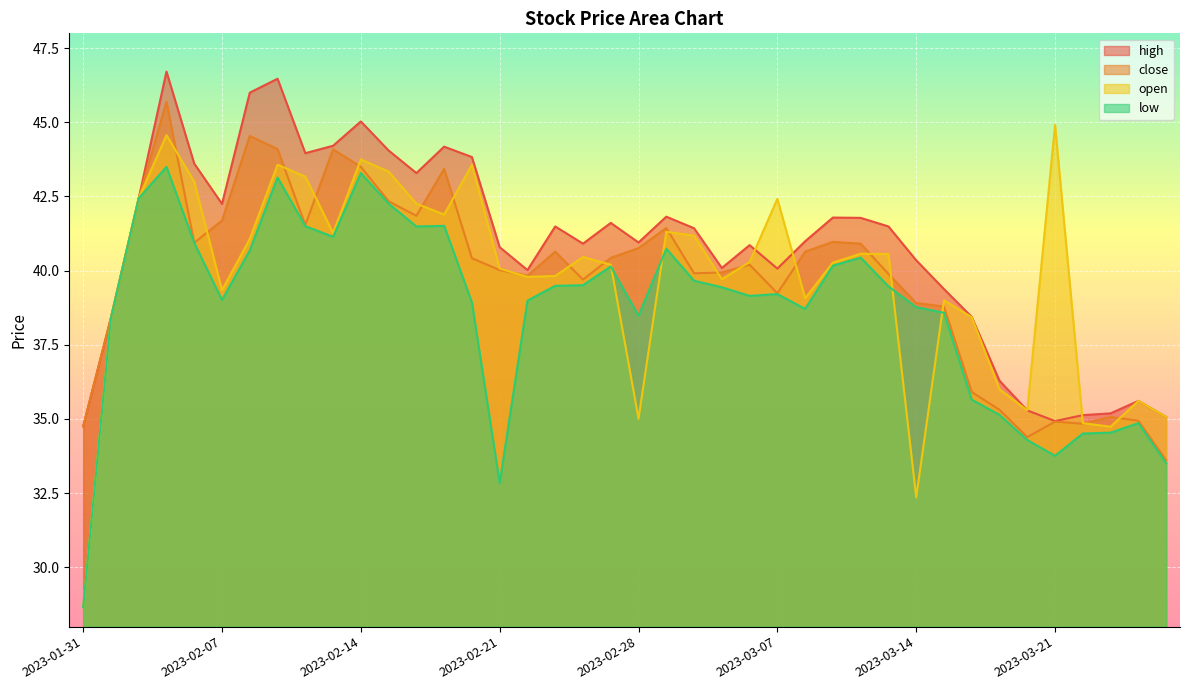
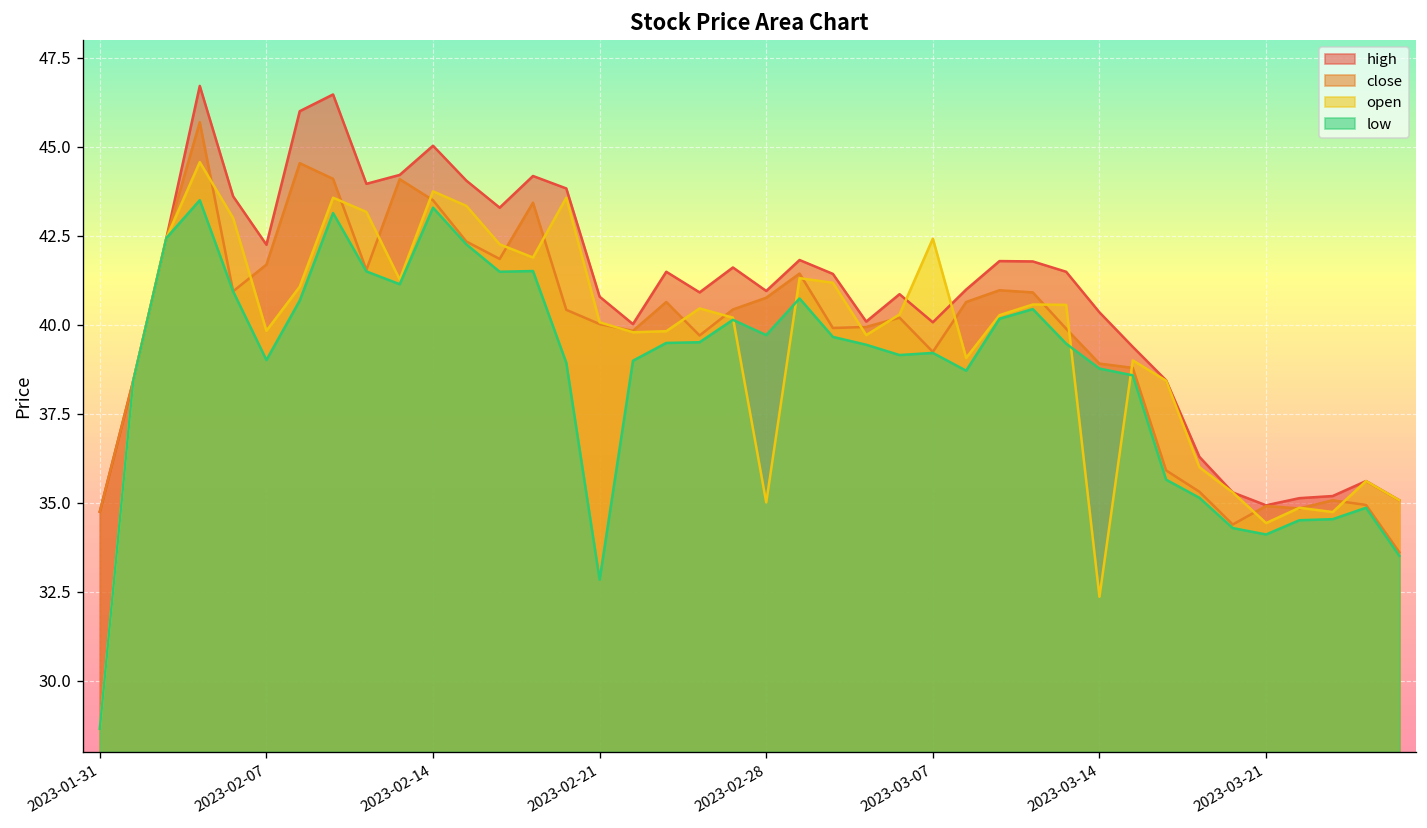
  {
    "open": {
-     "2023-02-07": 39.3,
+     "2023-02-07": 39.8,
      "2023-02-14": 43.8,
      "2023-02-28": 35.0,
      "2023-03-07": 42.4,
      "2023-03-14": 32.4,
-     "2023-03-21": 44.9
+     "2023-03-21": 34.4
    },
    "low": {
      "2023-02-07": 39.0,
      "2023-02-14": 43.3,
      "2023-02-21": 32.8,
-     "2023-02-28": 38.5,
+     "2023-02-28": 39.7,
      "2023-03-14": 38.8,
-     "2023-03-21": 33.8
+     "2023-03-21": 34.1
    }
  }
